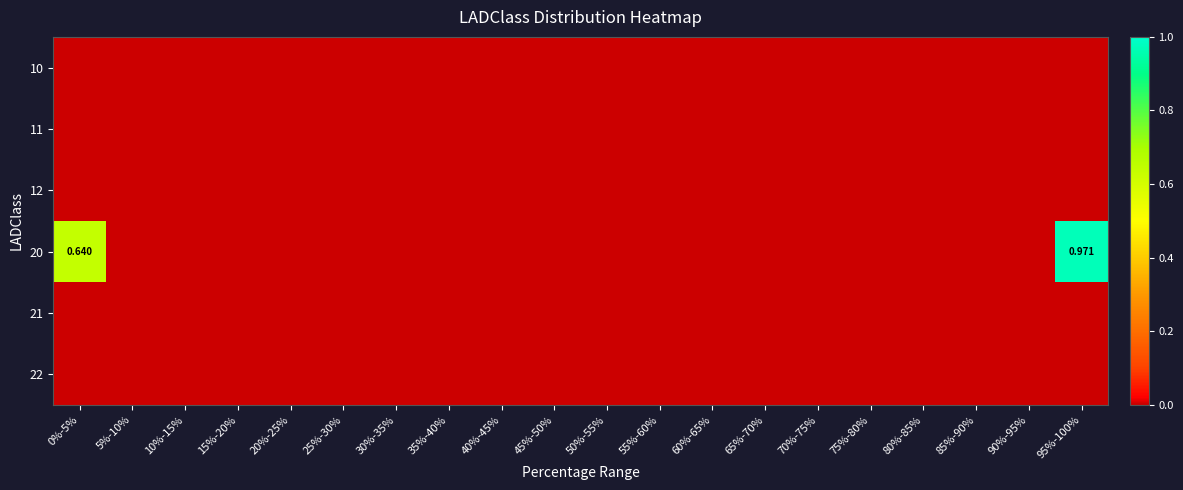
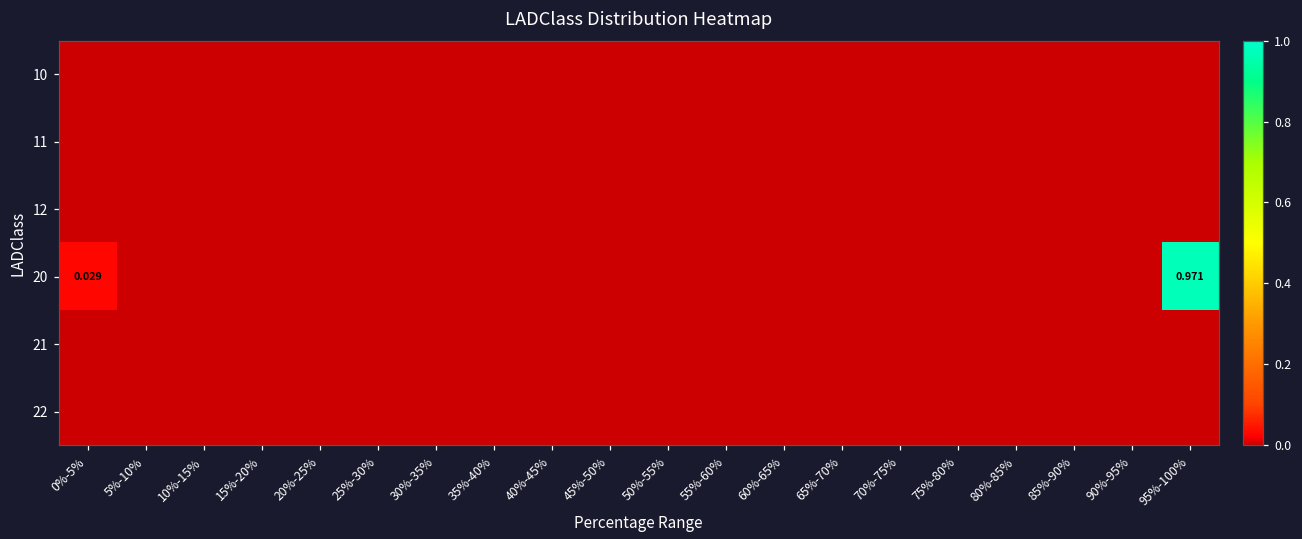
  {
    "20": {
-     "0%-5%": 0.640,
+     "0%-5%": 0.029,
      "95%-100%": 0.971
    }
  }
